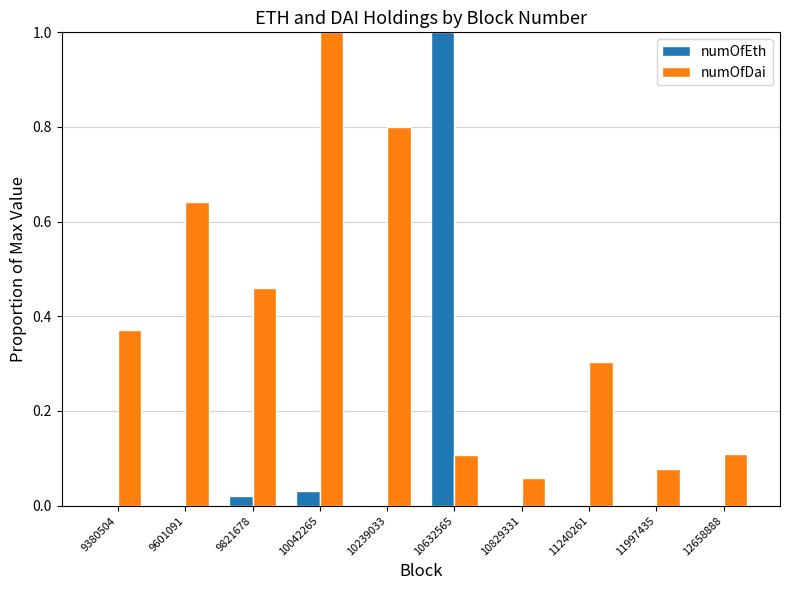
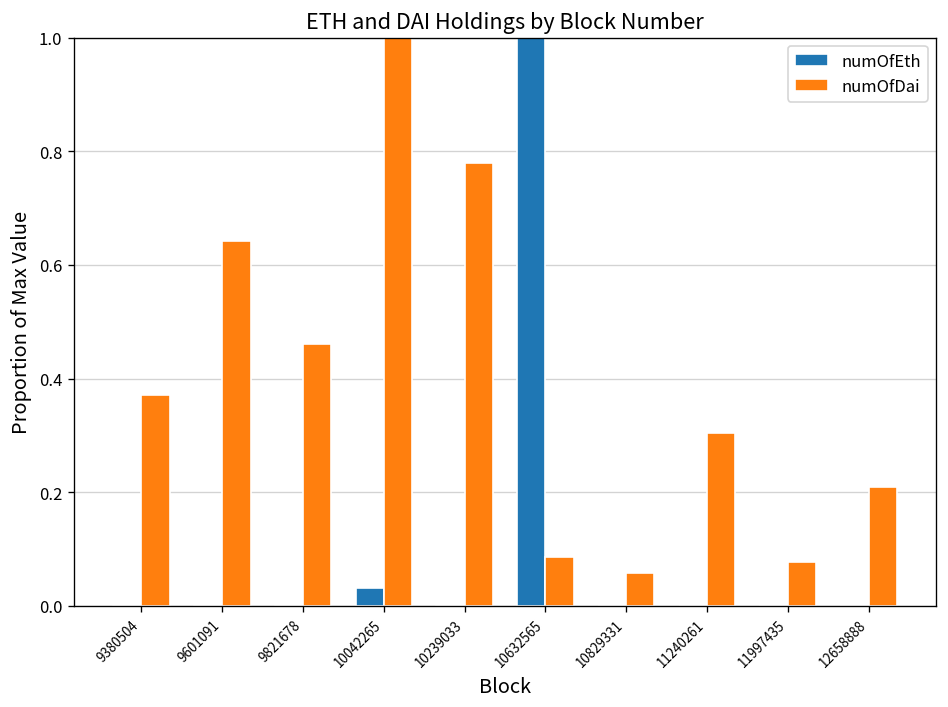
  {
    "numOfEth": {
-     "9821678": 0.02,
+     "9821678": 0.00,
      "10042265": 0.03,
      "10632565": 1.00
    },
    "numOfDai": {
      "9380504": 0.37,
      "9601091": 0.64,
      "9821678": 0.46,
      "10042265": 1.00,
-     "10239033": 0.80,
-     "10632565": 0.11,
+     "10239033": 0.78,
+     "10632565": 0.09,
      "10829331": 0.06,
      "11240261": 0.30,
      "11997435": 0.08,
-     "12658888": 0.11
+     "12658888": 0.21
    }
  }
